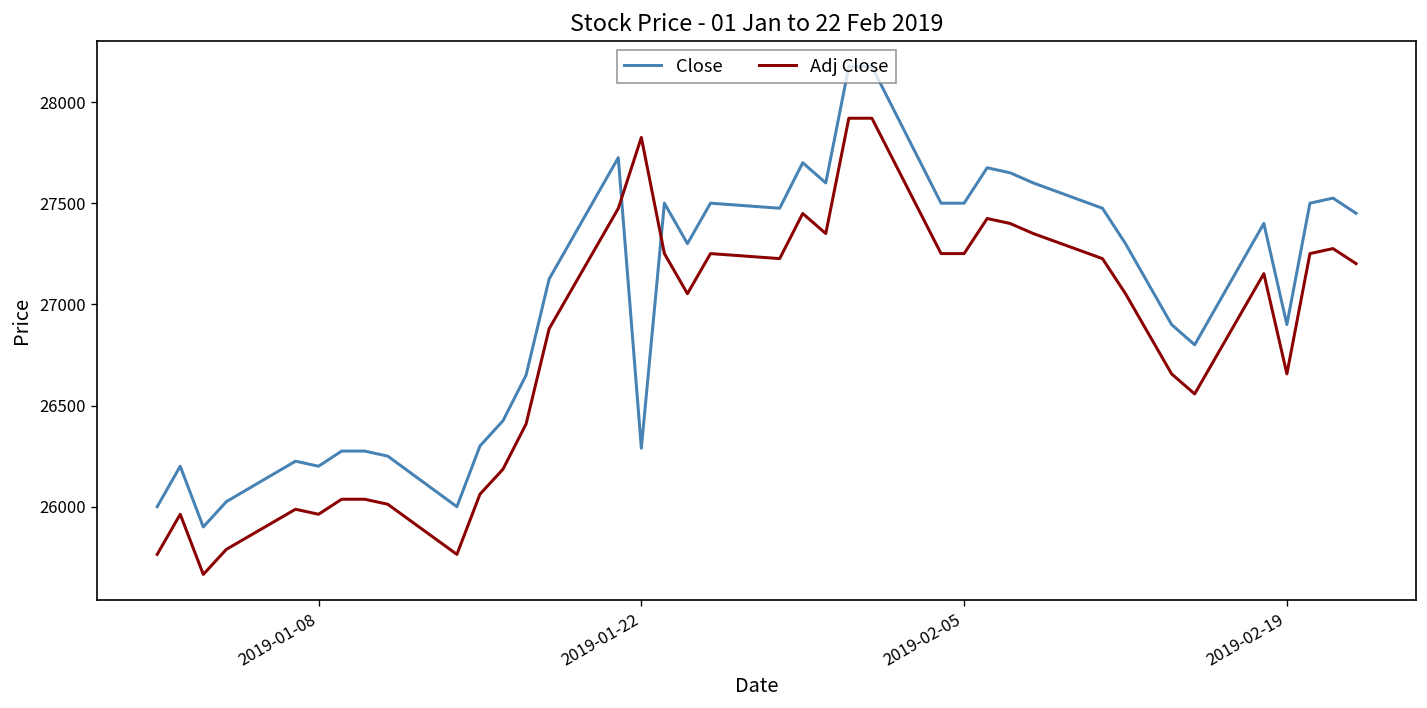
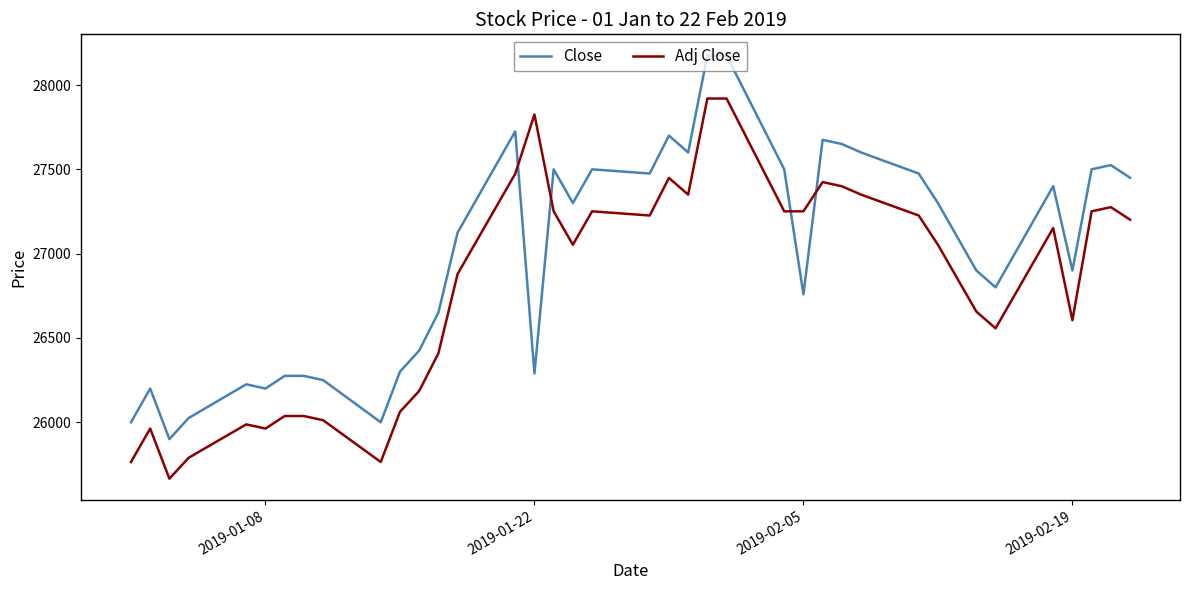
  {
    "Close": {
      "2019-01-08": 26200,
      "2019-01-22": 26290,
-     "2019-02-05": 27500,
+     "2019-02-05": 26760,
      "2019-02-19": 26900
    },
    "Adj Close": {
      "2019-01-08": 25960,
      "2019-01-22": 27820,
      "2019-02-05": 27250,
-     "2019-02-19": 26660
+     "2019-02-19": 26600
    }
  }
